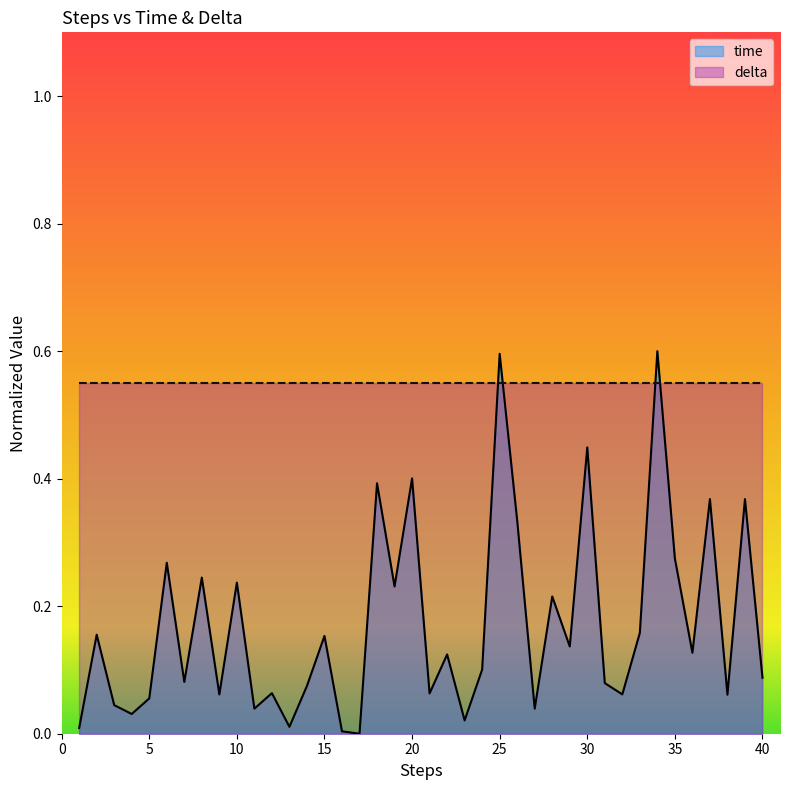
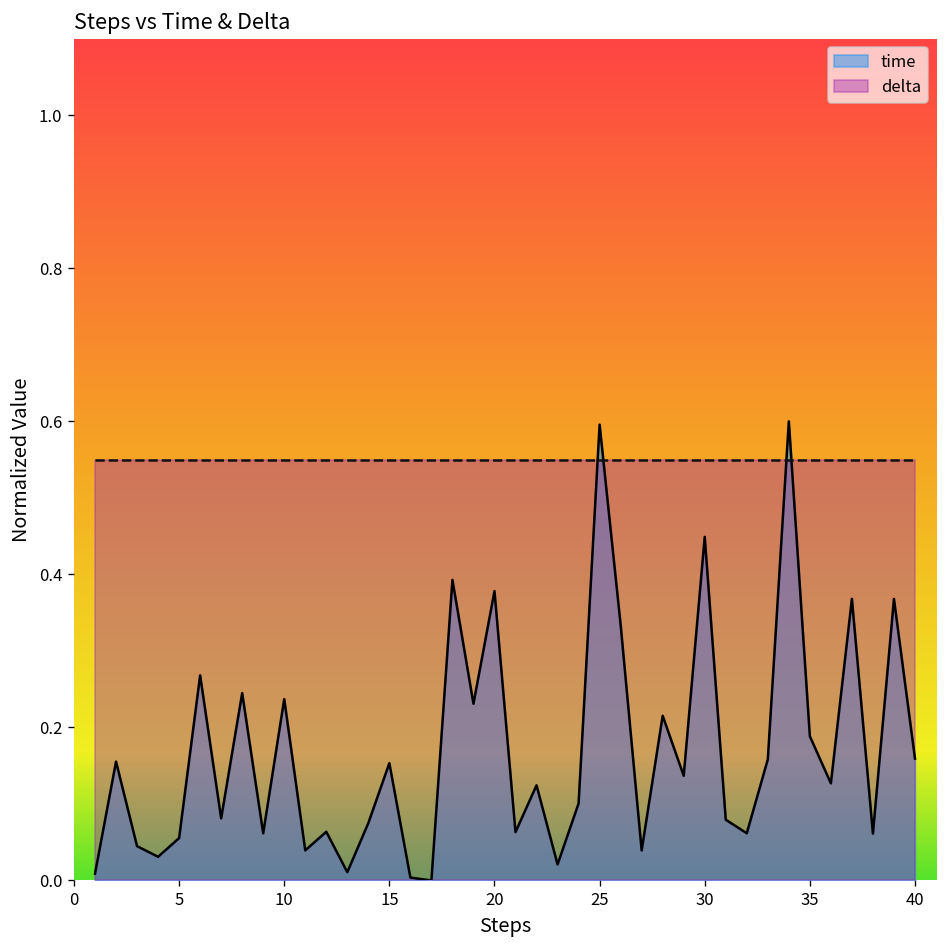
  {
    "time": {
      "5": 0.06,
      "10": 0.24,
      "15": 0.15,
-     "20": 0.40,
+     "20": 0.38,
      "25": 0.60,
      "30": 0.45,
-     "35": 0.27,
-     "40": 0.09
+     "35": 0.19,
+     "40": 0.16
    },
    "delta": {
      "5": 0.55,
      "10": 0.55,
      "15": 0.55,
      "20": 0.55,
      "25": 0.55,
      "30": 0.55,
      "35": 0.55,
      "40": 0.55
    }
  }
